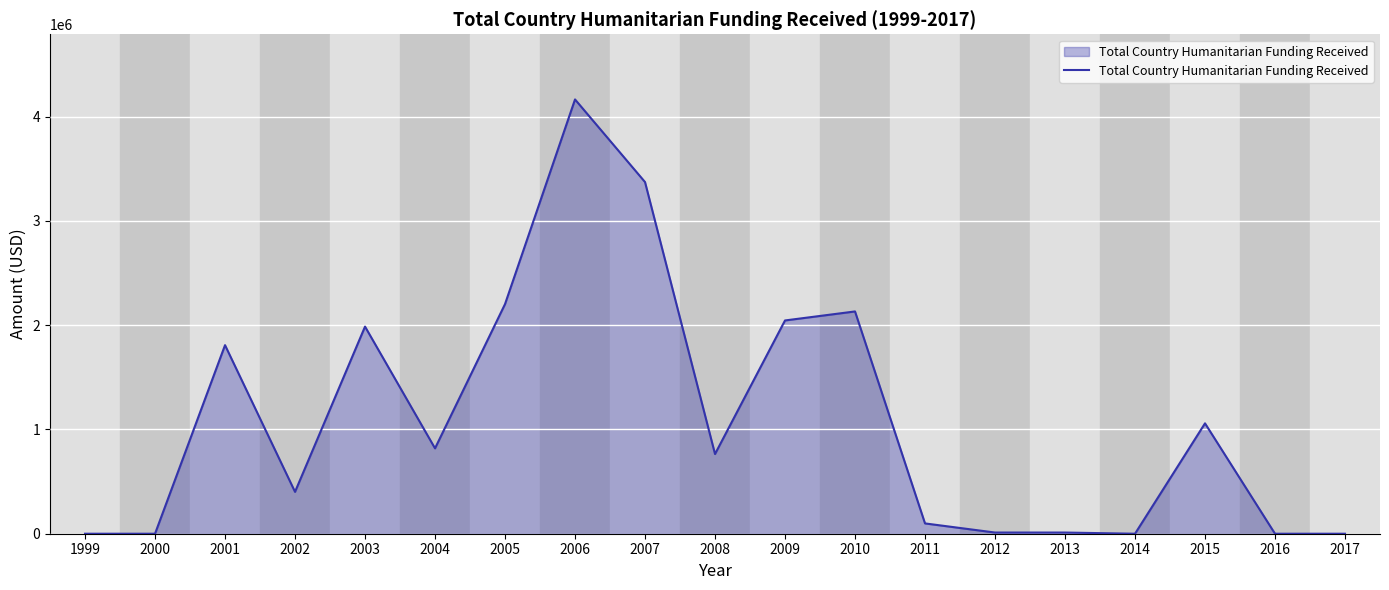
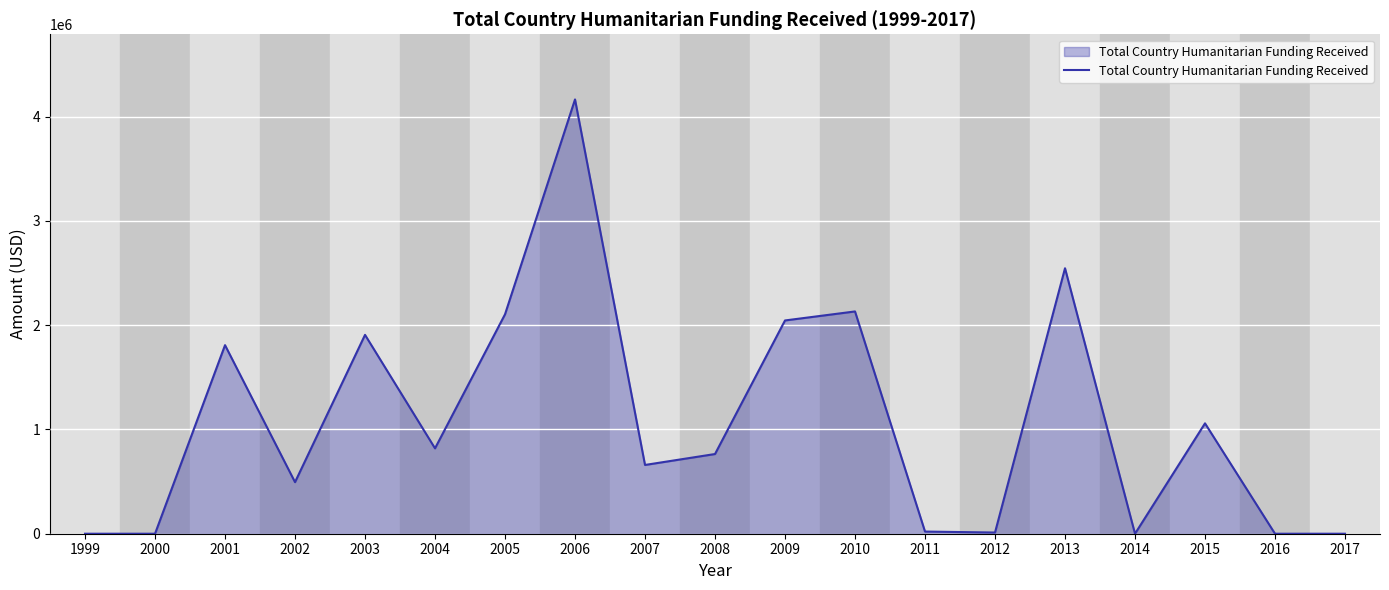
  {
    "1999": 0,
    "2000": 0,
    "2001": 1810000,
-   "2002": 400000,
-   "2003": 1990000,
+   "2002": 490000,
+   "2003": 1910000,
    "2004": 820000,
-   "2005": 2200000,
+   "2005": 2100000,
    "2006": 4160000,
-   "2007": 3370000,
+   "2007": 660000,
    "2008": 760000,
    "2009": 2040000,
    "2010": 2130000,
-   "2011": 100000,
+   "2011": 20000,
    "2012": 10000,
-   "2013": 10000,
+   "2013": 2550000,
    "2014": 0,
    "2015": 1060000,
    "2016": 0,
    "2017": 0
  }
